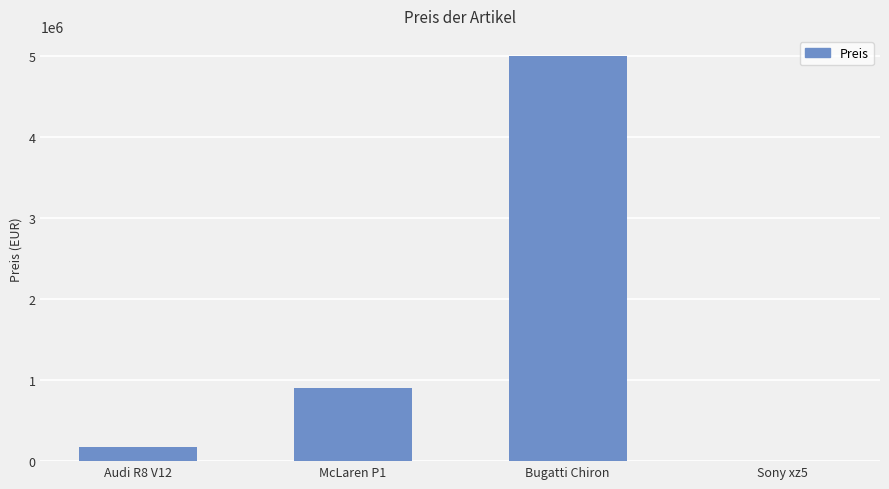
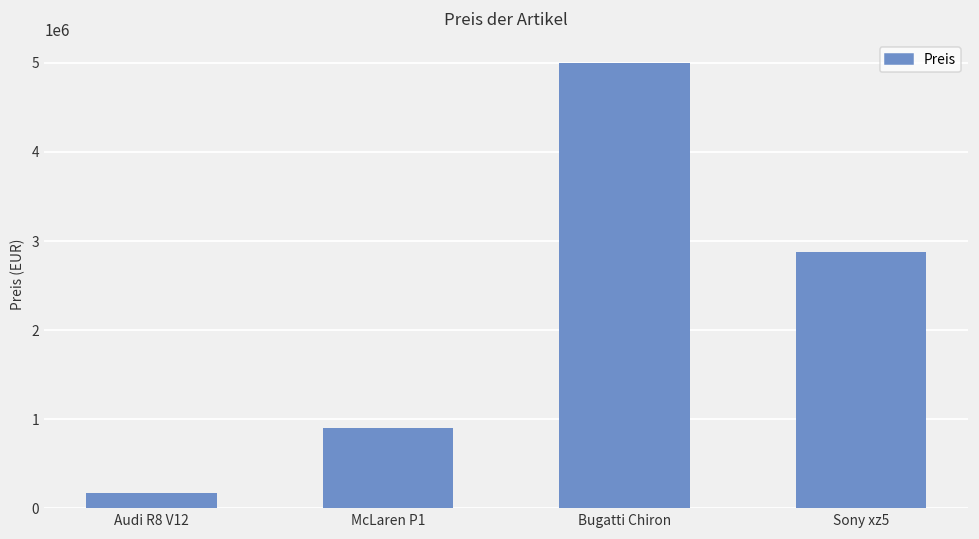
  {
    "Audi R8 V12": 200000,
    "McLaren P1": 900000,
    "Bugatti Chiron": 5000000,
-   "Sony xz5": 0
+   "Sony xz5": 2900000
  }
